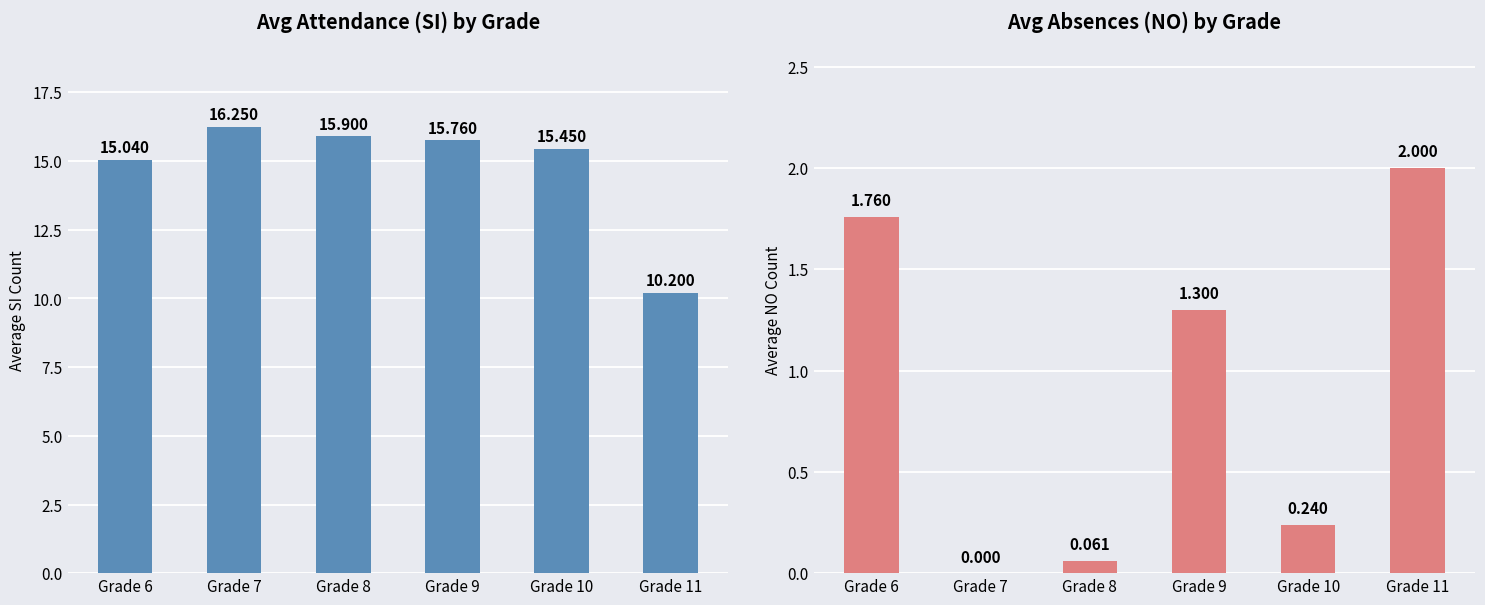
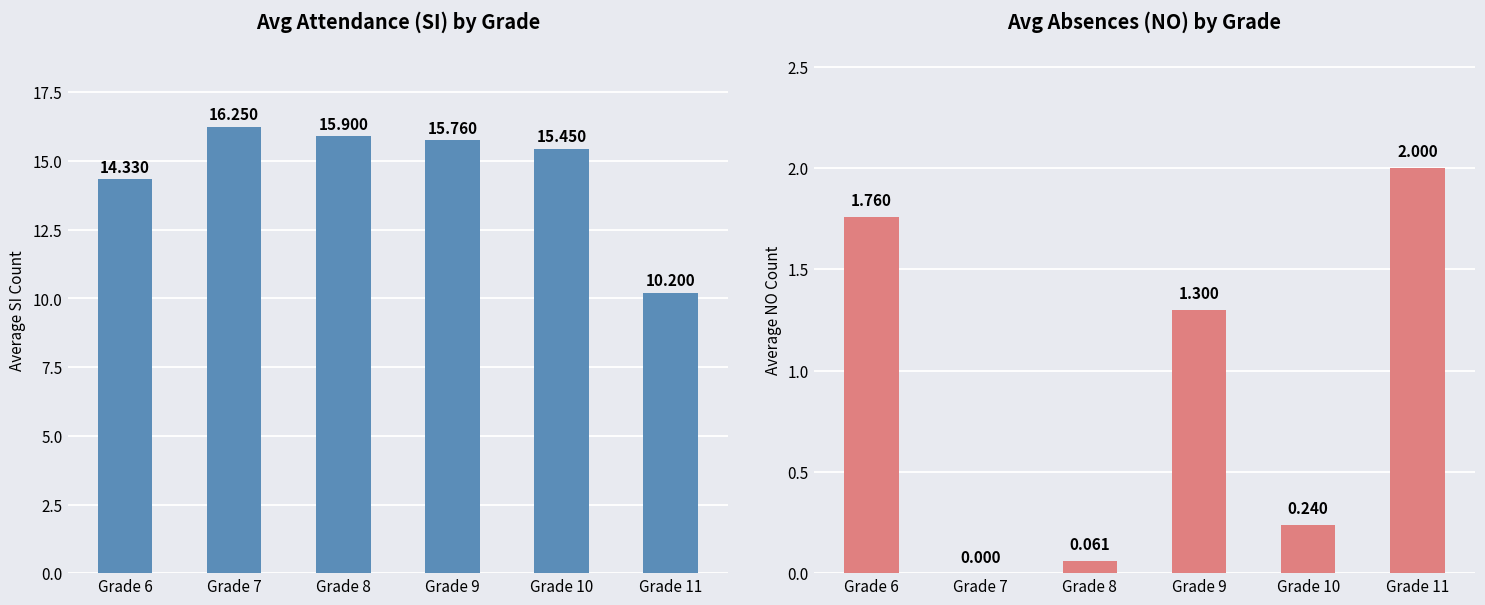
  {
    "Avg Attendance (SI) by Grade": {
-     "Grade 6": 15.040,
+     "Grade 6": 14.330,
      "Grade 7": 16.250,
      "Grade 8": 15.900,
      "Grade 9": 15.760,
      "Grade 10": 15.450,
      "Grade 11": 10.200
    },
    "Avg Absences (NO) by Grade": {
      "Grade 6": 1.760,
      "Grade 7": 0.000,
      "Grade 8": 0.061,
      "Grade 9": 1.300,
      "Grade 10": 0.240,
      "Grade 11": 2.000
    }
  }
